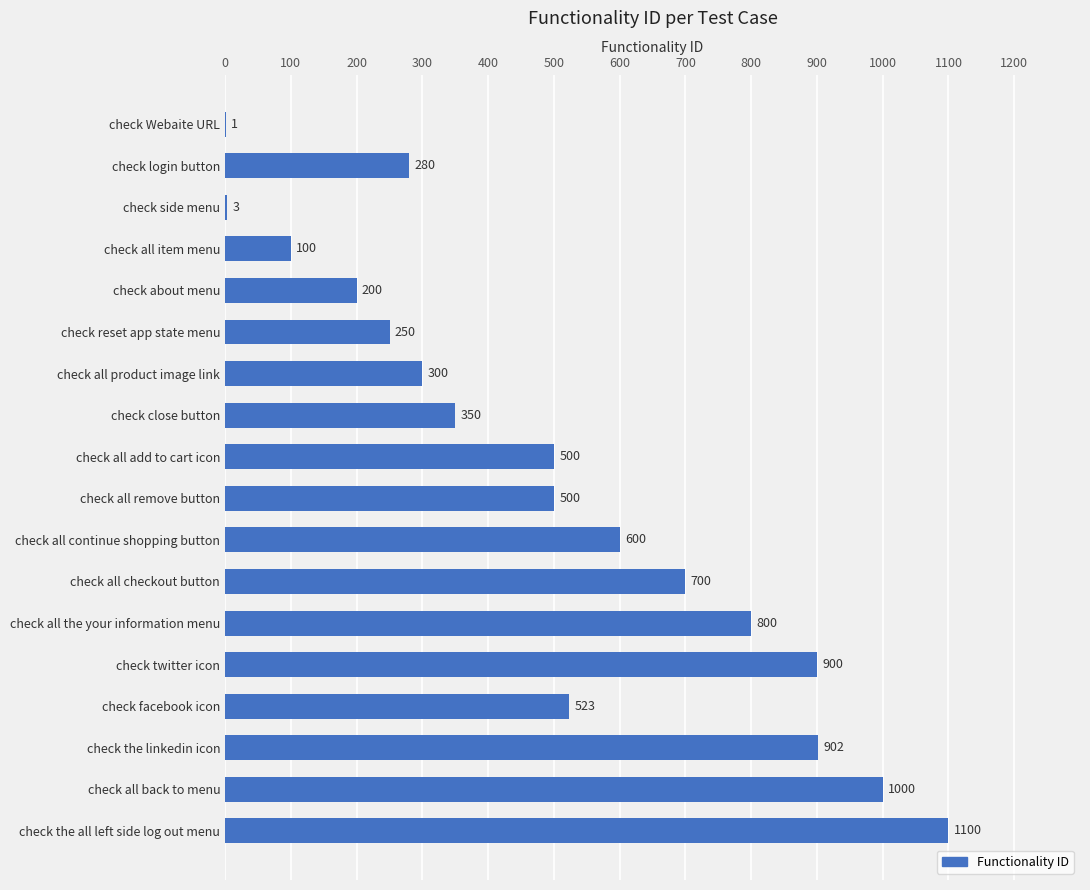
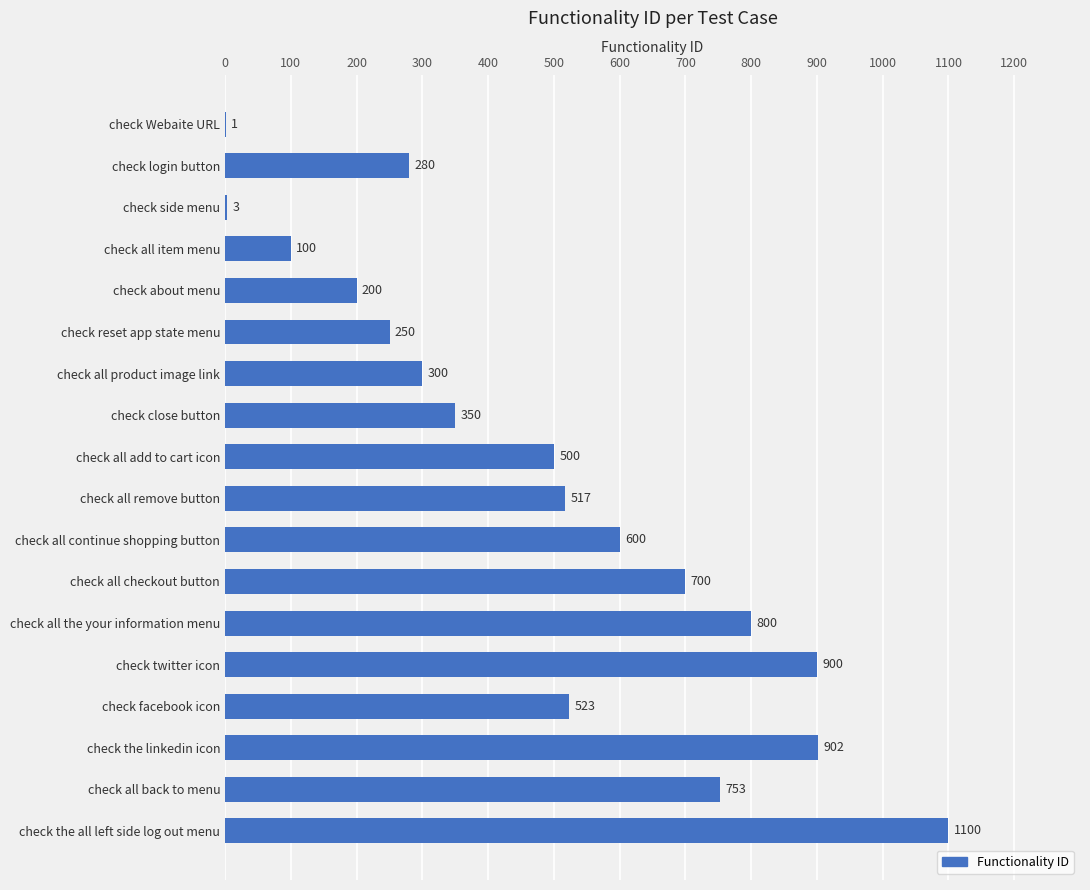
  {
    "check Webaite URL": 1,
    "check login button": 280,
    "check side menu": 3,
    "check all item menu": 100,
    "check about menu": 200,
    "check reset app state menu": 250,
    "check all product image link": 300,
    "check close button": 350,
    "check all add to cart icon": 500,
-   "check all remove button": 500,
+   "check all remove button": 517,
    "check all continue shopping button": 600,
    "check all checkout button": 700,
    "check all the your information menu": 800,
    "check twitter icon": 900,
    "check facebook icon": 523,
    "check the linkedin icon": 902,
-   "check all back to menu": 1000,
+   "check all back to menu": 753,
    "check the all left side log out menu": 1100
  }
